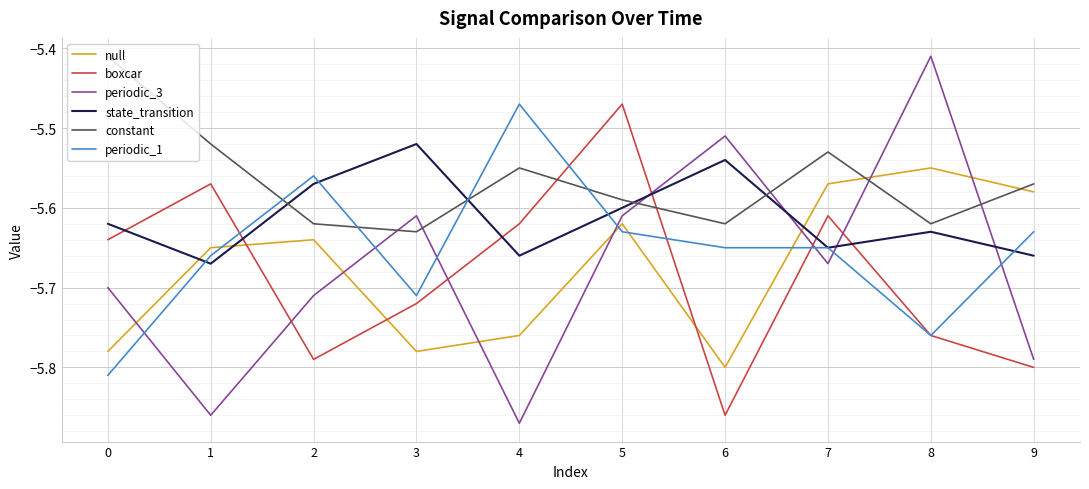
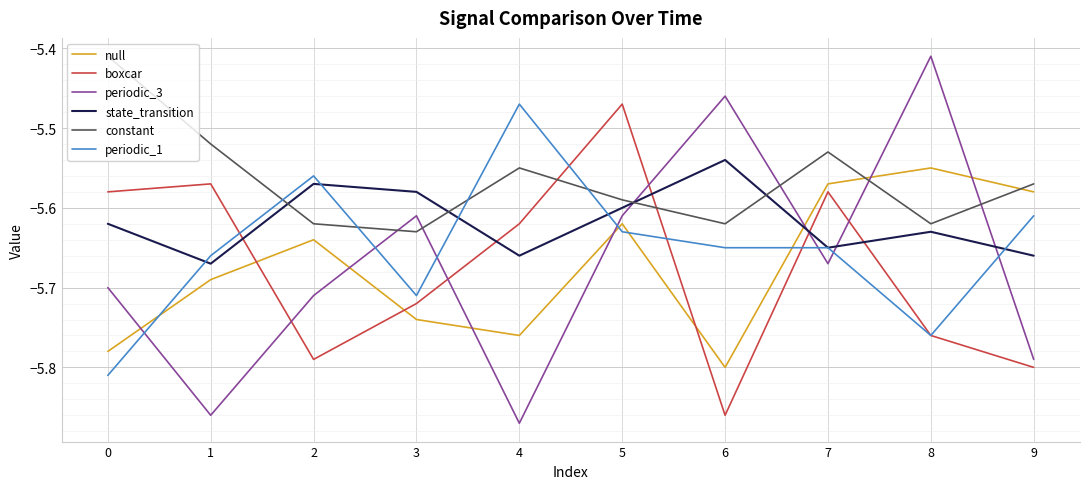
  {
    "null": {
      "0": -5.78,
-     "1": -5.65,
+     "1": -5.69,
      "2": -5.64,
-     "3": -5.78,
+     "3": -5.74,
      "4": -5.76,
      "5": -5.62,
      "6": -5.80,
      "7": -5.57,
      "8": -5.55,
      "9": -5.58
    },
    "boxcar": {
-     "0": -5.64,
+     "0": -5.58,
      "1": -5.57,
      "2": -5.79,
      "3": -5.72,
      "4": -5.62,
      "5": -5.47,
      "6": -5.86,
-     "7": -5.61,
+     "7": -5.58,
      "9": -5.80
    },
    "periodic_3": {
      "0": -5.70,
      "1": -5.86,
      "2": -5.71,
      "3": -5.61,
      "4": -5.87,
      "5": -5.61,
-     "6": -5.51,
+     "6": -5.46,
      "7": -5.67,
      "8": -5.41,
      "9": -5.79
    },
    "state_transition": {
      "0": -5.62,
      "1": -5.67,
      "2": -5.57,
-     "3": -5.52,
+     "3": -5.58,
      "4": -5.66,
      "5": -5.60,
      "6": -5.54,
      "8": -5.63,
      "9": -5.66
    },
    "constant": {
      "1": -5.52,
      "2": -5.62,
      "3": -5.63,
      "4": -5.55,
      "5": -5.59,
      "6": -5.62,
      "7": -5.53,
      "8": -5.62,
      "9": -5.57
    },
    "periodic_1": {
      "0": -5.81,
      "1": -5.66,
      "2": -5.56,
      "3": -5.71,
      "4": -5.47,
      "5": -5.63,
      "6": -5.65,
-     "9": -5.63
+     "9": -5.61
    }
  }
